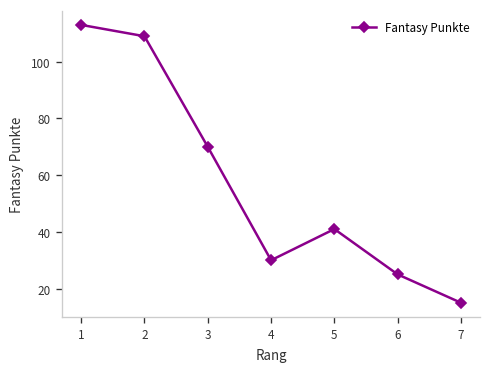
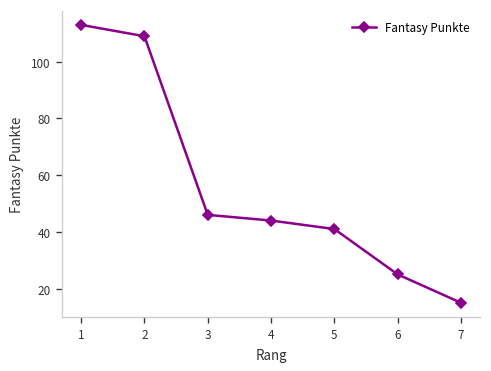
  {
    "1": 113,
    "2": 109,
-   "3": 70,
-   "4": 30,
+   "3": 46,
+   "4": 44,
    "5": 41,
    "6": 25,
    "7": 15
  }
